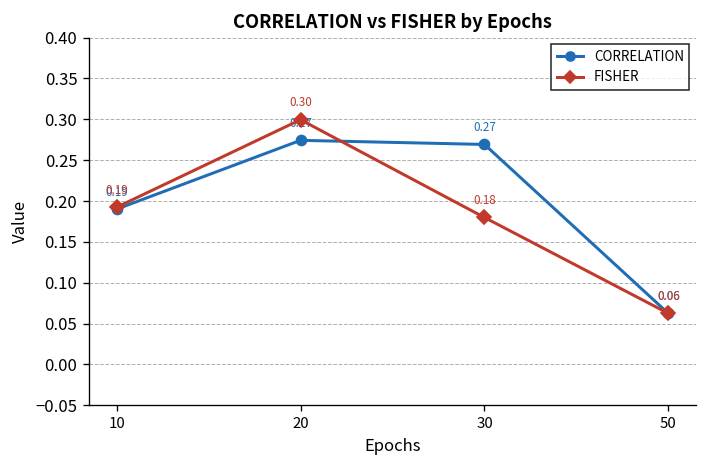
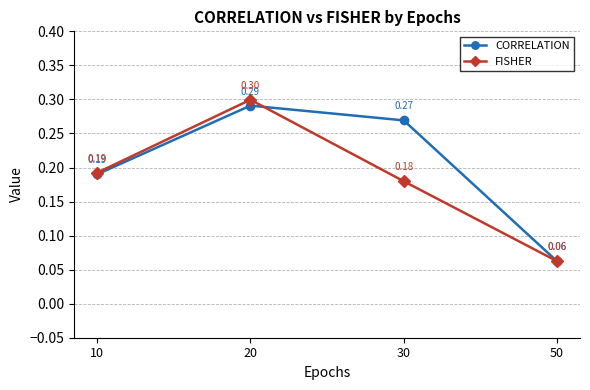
  {
    "CORRELATION": {
-     "20": 0.27,
+     "20": 0.29,
      "30": 0.27
    },
    "FISHER": {
      "30": 0.18
    }
  }
